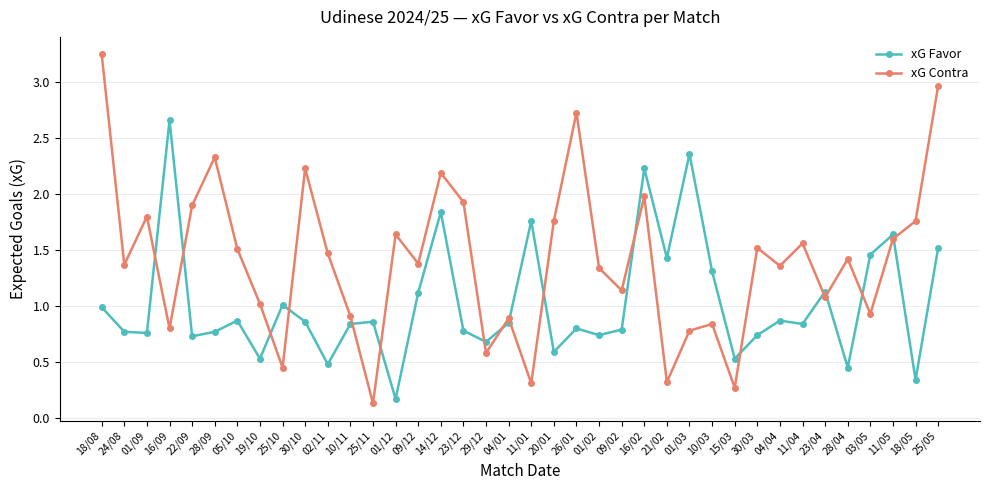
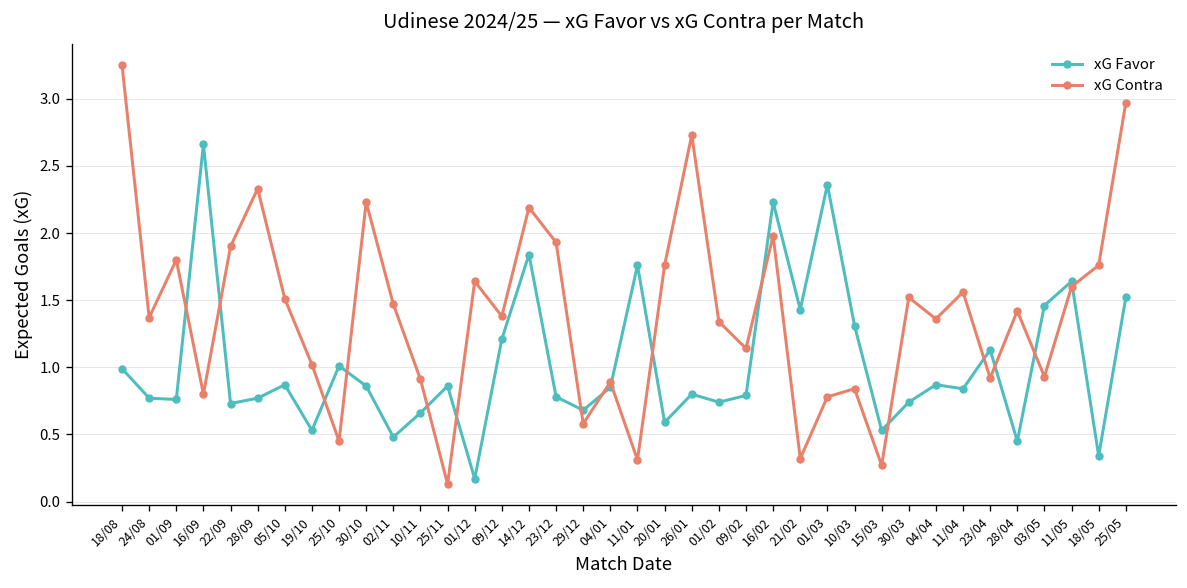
  {
    "xG Favor": {
      "18/08": 0.99,
      "24/08": 0.77,
      "01/09": 0.76,
      "16/09": 2.66,
      "22/09": 0.73,
      "28/09": 0.77,
      "05/10": 0.87,
      "19/10": 0.53,
      "25/10": 1.01,
      "30/10": 0.86,
      "02/11": 0.48,
-     "10/11": 0.84,
+     "10/11": 0.66,
      "25/11": 0.86,
      "01/12": 0.17,
-     "09/12": 1.12,
+     "09/12": 1.21,
      "14/12": 1.84,
      "23/12": 0.78,
      "29/12": 0.68,
      "04/01": 0.85,
      "11/01": 1.76,
      "20/01": 0.59,
      "26/01": 0.80,
      "01/02": 0.74,
      "09/02": 0.79,
      "16/02": 2.23,
      "21/02": 1.43,
      "01/03": 2.36,
      "10/03": 1.31,
      "15/03": 0.53,
      "30/03": 0.74,
      "04/04": 0.87,
      "11/04": 0.84,
      "23/04": 1.13,
      "28/04": 0.45,
      "03/05": 1.46,
      "11/05": 1.64,
      "18/05": 0.34,
      "25/05": 1.52
    },
    "xG Contra": {
      "18/08": 3.25,
      "24/08": 1.37,
      "01/09": 1.80,
      "16/09": 0.80,
      "22/09": 1.90,
      "28/09": 2.33,
      "05/10": 1.51,
      "19/10": 1.02,
      "25/10": 0.45,
      "30/10": 2.23,
      "02/11": 1.47,
      "10/11": 0.91,
      "25/11": 0.13,
      "01/12": 1.64,
      "09/12": 1.38,
      "14/12": 2.19,
      "23/12": 1.93,
      "29/12": 0.58,
      "04/01": 0.89,
      "11/01": 0.31,
      "20/01": 1.76,
      "26/01": 2.73,
      "01/02": 1.34,
      "09/02": 1.14,
      "16/02": 1.98,
      "21/02": 0.32,
      "01/03": 0.78,
      "10/03": 0.84,
      "15/03": 0.27,
      "30/03": 1.52,
      "04/04": 1.36,
      "11/04": 1.56,
-     "23/04": 1.08,
+     "23/04": 0.92,
      "28/04": 1.42,
      "03/05": 0.93,
      "11/05": 1.60,
      "18/05": 1.76,
      "25/05": 2.97
    }
  }
